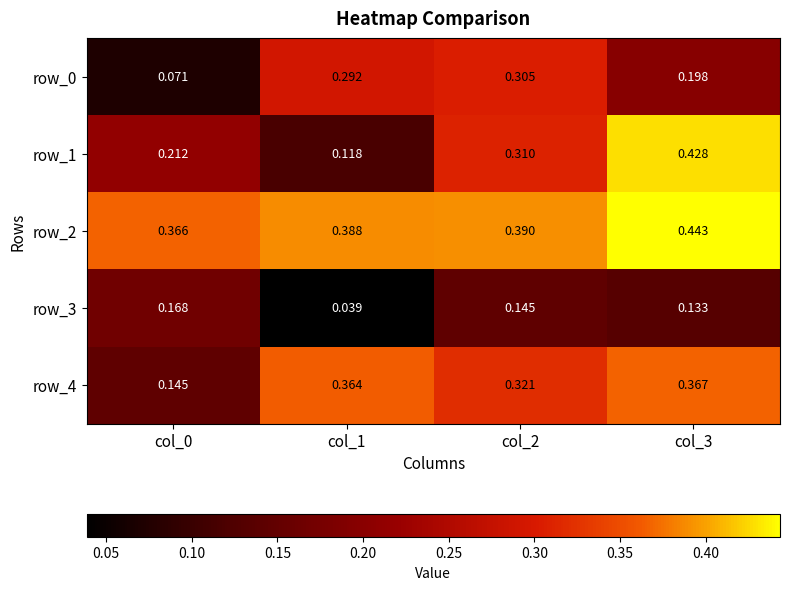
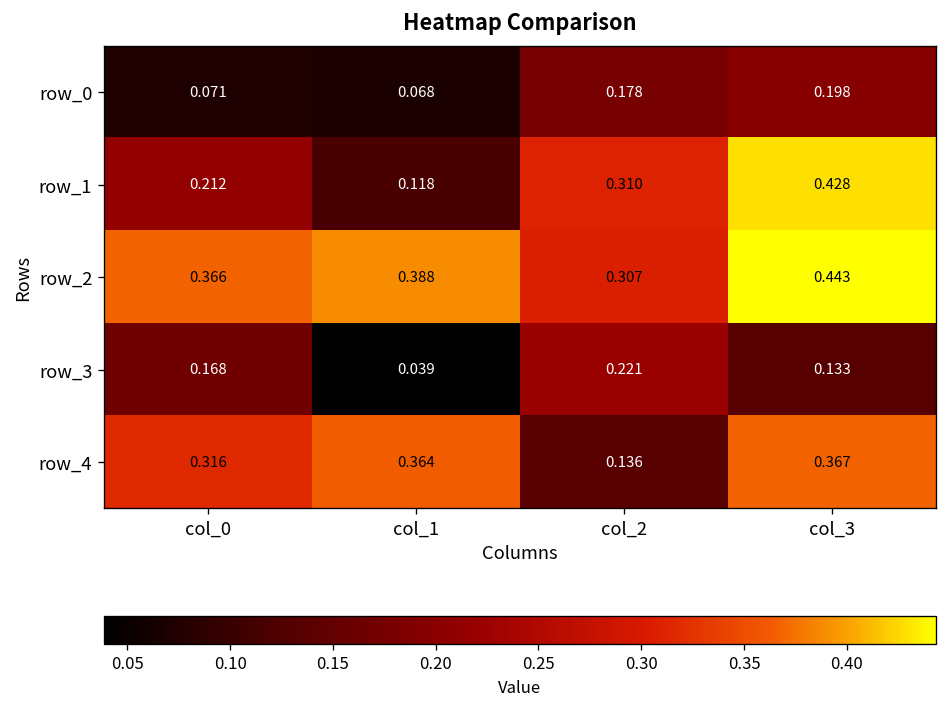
  {
    "row_0": {
      "col_0": 0.071,
-     "col_1": 0.292,
-     "col_2": 0.305,
+     "col_1": 0.068,
+     "col_2": 0.178,
      "col_3": 0.198
    },
    "row_1": {
      "col_0": 0.212,
      "col_1": 0.118,
      "col_2": 0.310,
      "col_3": 0.428
    },
    "row_2": {
      "col_0": 0.366,
      "col_1": 0.388,
-     "col_2": 0.390,
+     "col_2": 0.307,
      "col_3": 0.443
    },
    "row_3": {
      "col_0": 0.168,
      "col_1": 0.039,
-     "col_2": 0.145,
+     "col_2": 0.221,
      "col_3": 0.133
    },
    "row_4": {
-     "col_0": 0.145,
+     "col_0": 0.316,
      "col_1": 0.364,
-     "col_2": 0.321,
+     "col_2": 0.136,
      "col_3": 0.367
    }
  }
